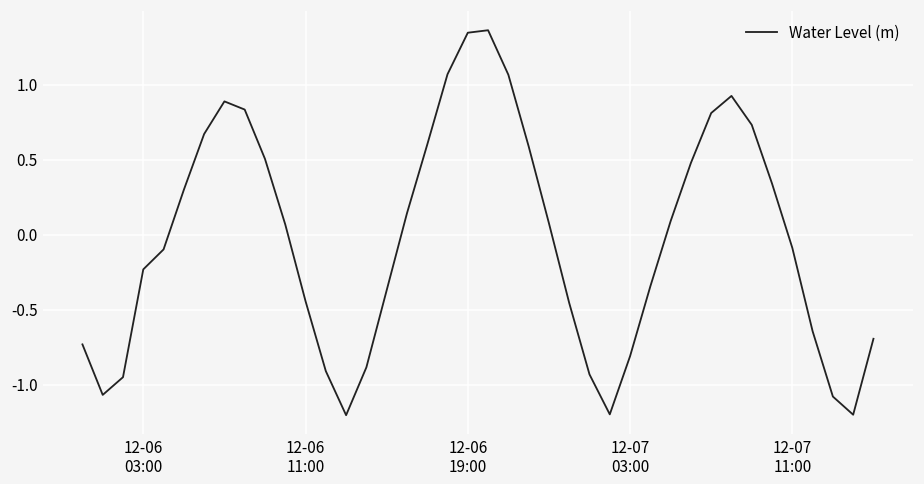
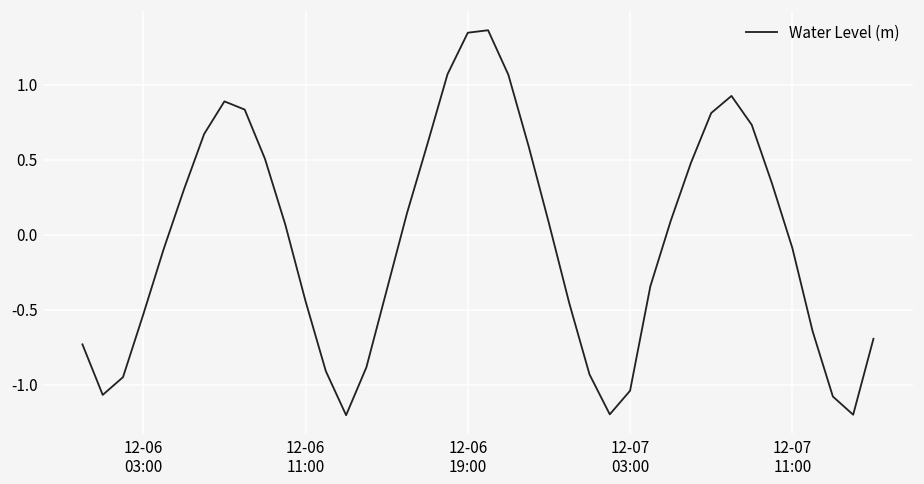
  {
-   "12-06 03:00": -0.23,
+   "12-06 03:00": -0.53,
    "12-06 11:00": -0.44,
    "12-06 19:00": 1.35,
-   "12-07 03:00": -0.81,
+   "12-07 03:00": -1.04,
    "12-07 11:00": -0.09
  }
